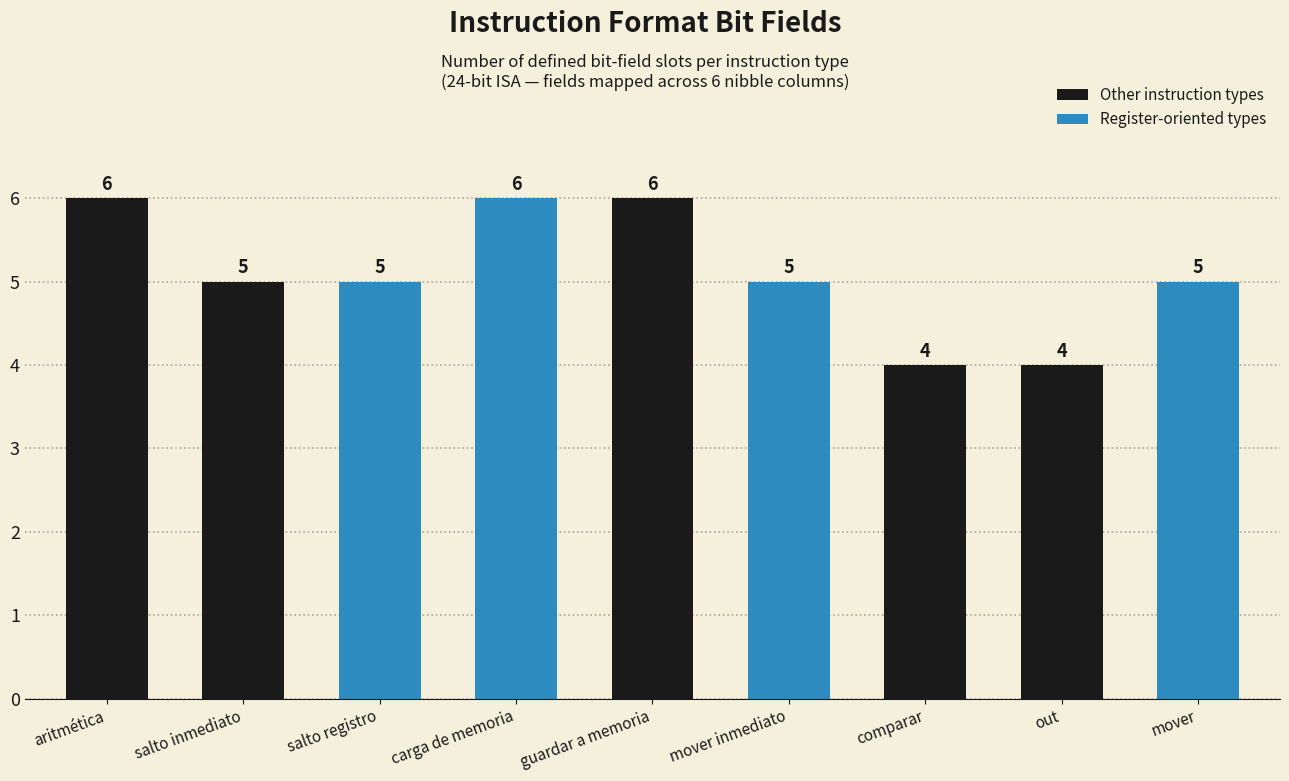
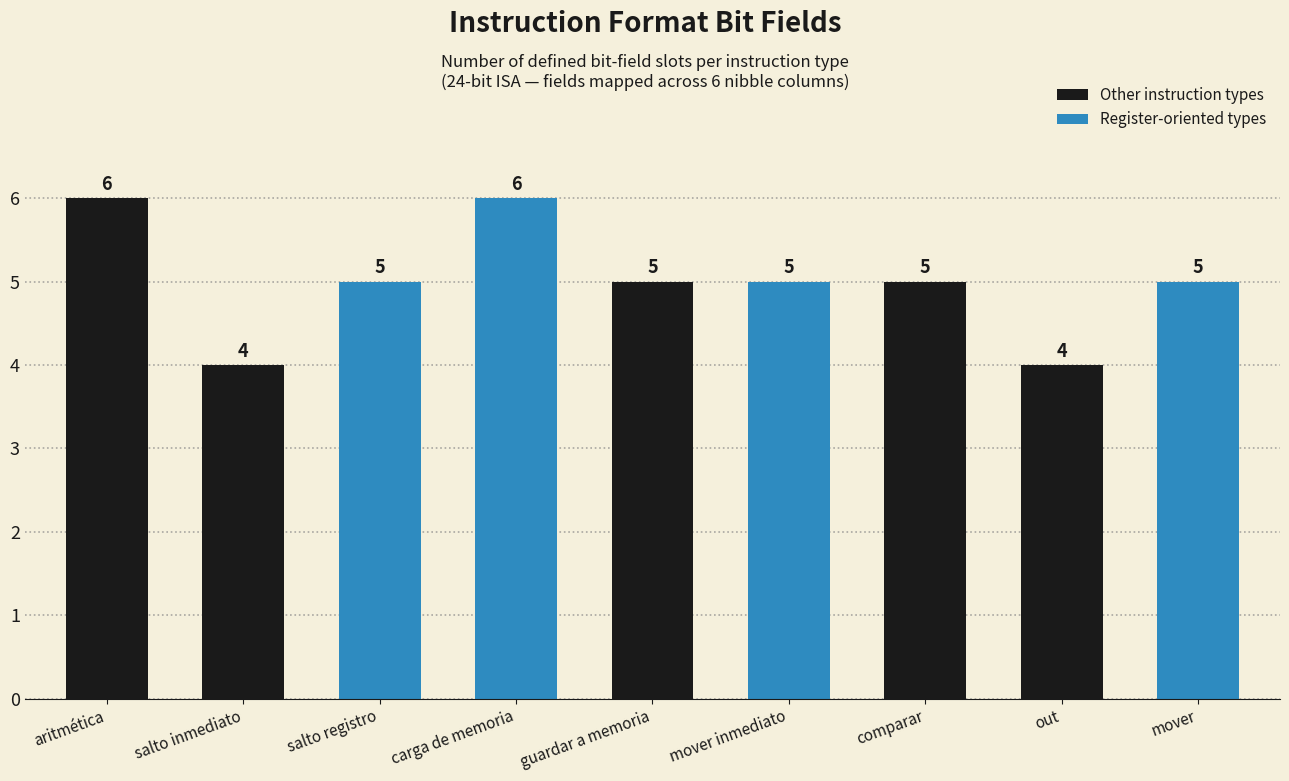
  {
    "aritmética": 6,
-   "salto inmediato": 5,
+   "salto inmediato": 4,
    "salto registro": 5,
    "carga de memoria": 6,
-   "guardar a memoria": 6,
+   "guardar a memoria": 5,
    "mover inmediato": 5,
-   "comparar": 4,
+   "comparar": 5,
    "out": 4,
    "mover": 5
  }
